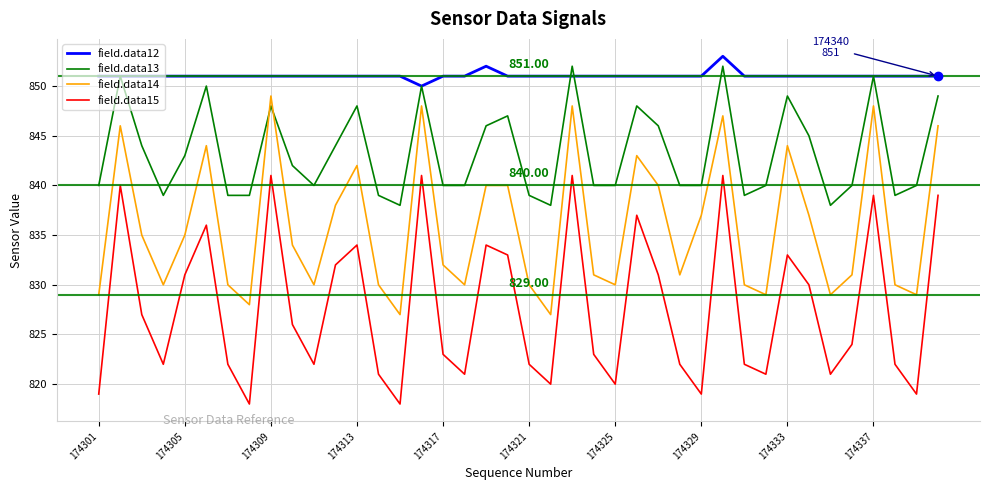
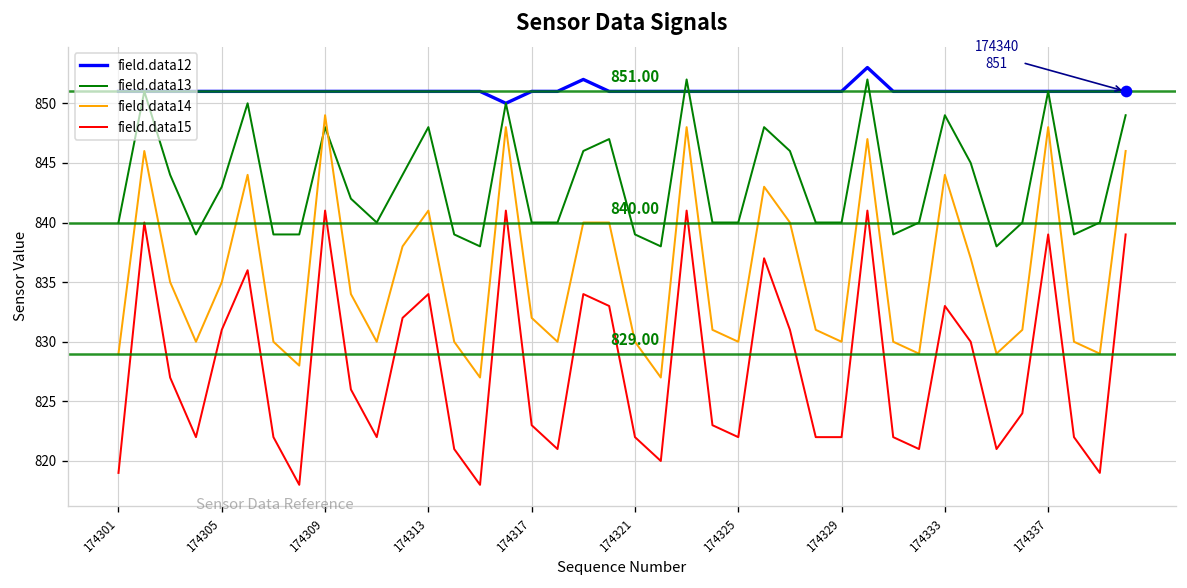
  {
    "field.data13": {
      "174301": 840,
      "174305": 843,
      "174309": 848,
      "174313": 848,
      "174317": 840,
      "174321": 839,
      "174325": 840,
      "174329": 840,
      "174333": 849
    },
    "field.data14": {
      "174301": 829,
      "174305": 835,
      "174309": 849,
-     "174313": 842,
+     "174313": 841,
      "174317": 832,
      "174325": 830,
-     "174329": 837,
+     "174329": 830,
      "174333": 844,
      "174337": 848
    },
    "field.data15": {
      "174301": 819,
      "174305": 831,
      "174309": 841,
      "174313": 834,
      "174317": 823,
      "174321": 822,
-     "174325": 820,
-     "174329": 819,
+     "174325": 822,
+     "174329": 822,
      "174333": 833,
      "174337": 839
    }
  }
